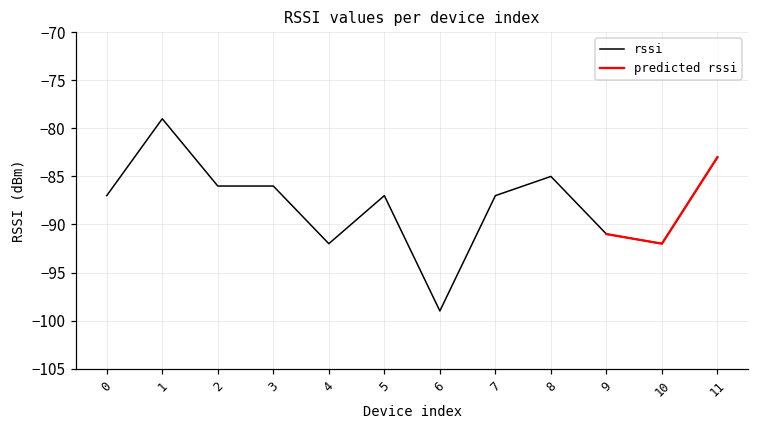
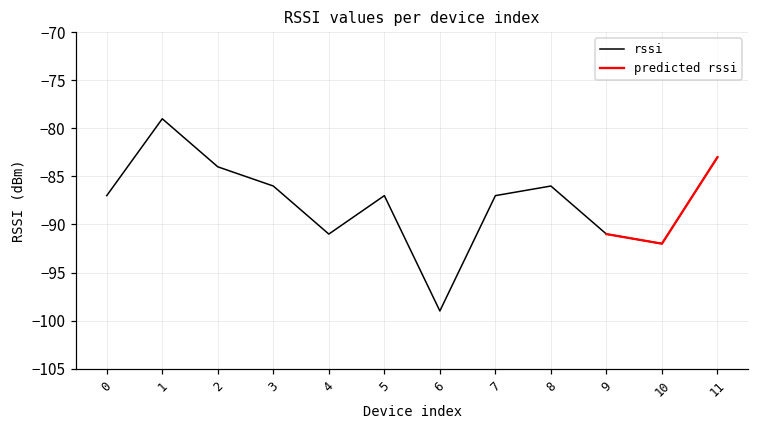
  {
    "rssi": {
      "0": -87,
      "1": -79,
-     "2": -86,
+     "2": -84,
      "3": -86,
-     "4": -92,
+     "4": -91,
      "5": -87,
      "6": -99,
      "7": -87,
-     "8": -85
+     "8": -86
    }
  }
